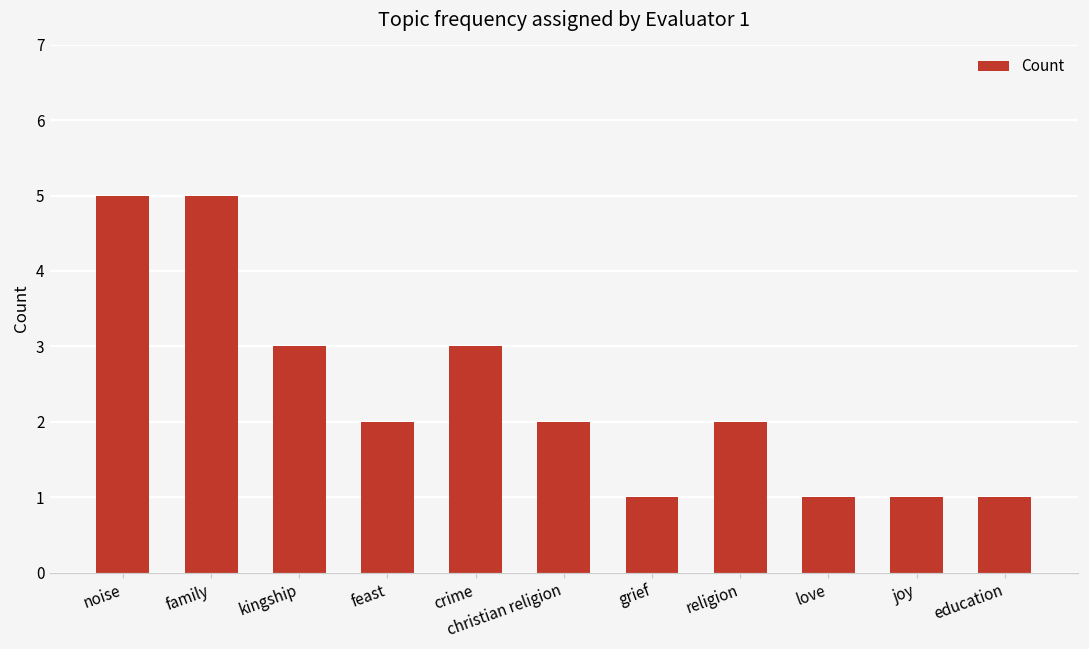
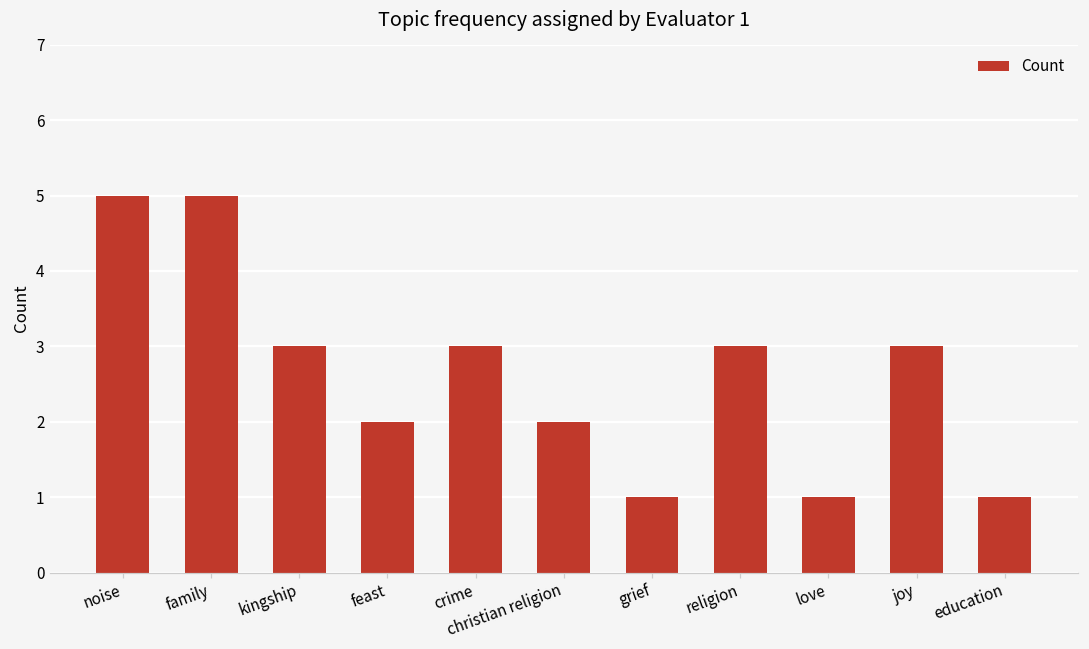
  {
    "noise": 5,
    "family": 5,
    "kingship": 3,
    "feast": 2,
    "crime": 3,
    "christian religion": 2,
    "grief": 1,
-   "religion": 2,
+   "religion": 3,
    "love": 1,
-   "joy": 1,
+   "joy": 3,
    "education": 1
  }
